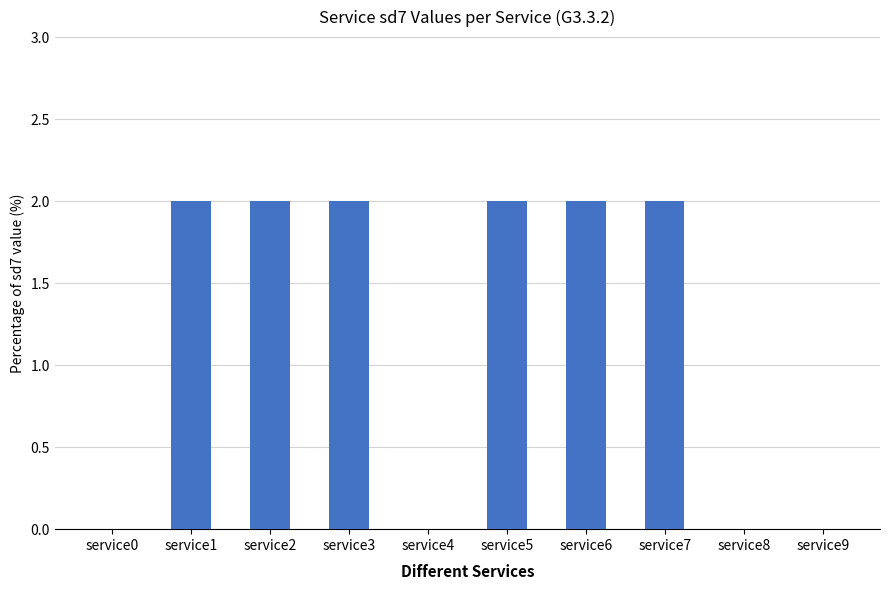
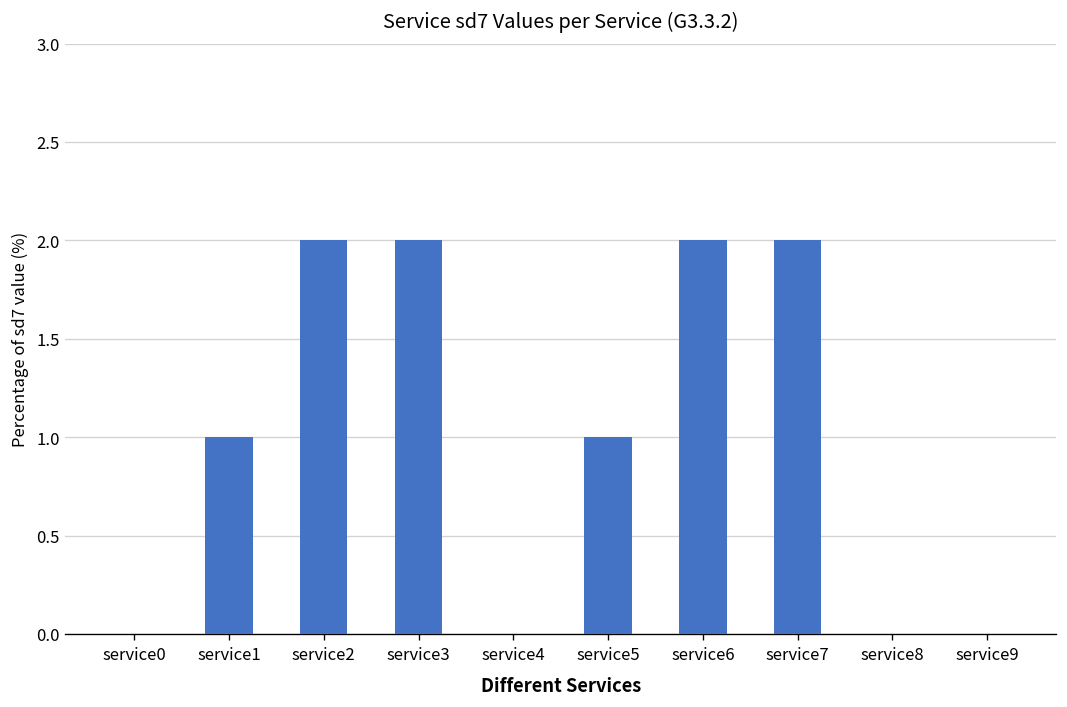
  {
    "service0": 0,
-   "service1": 2,
+   "service1": 1,
    "service2": 2,
    "service3": 2,
    "service4": 0,
-   "service5": 2,
+   "service5": 1,
    "service6": 2,
    "service7": 2,
    "service8": 0,
    "service9": 0
  }
